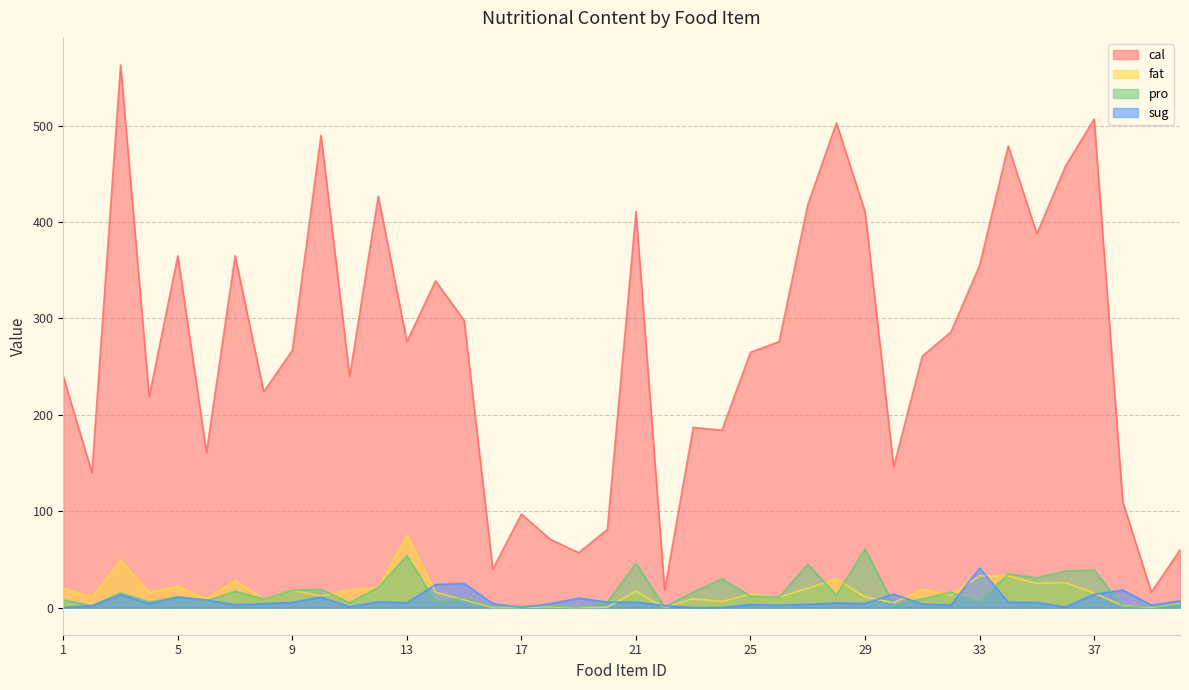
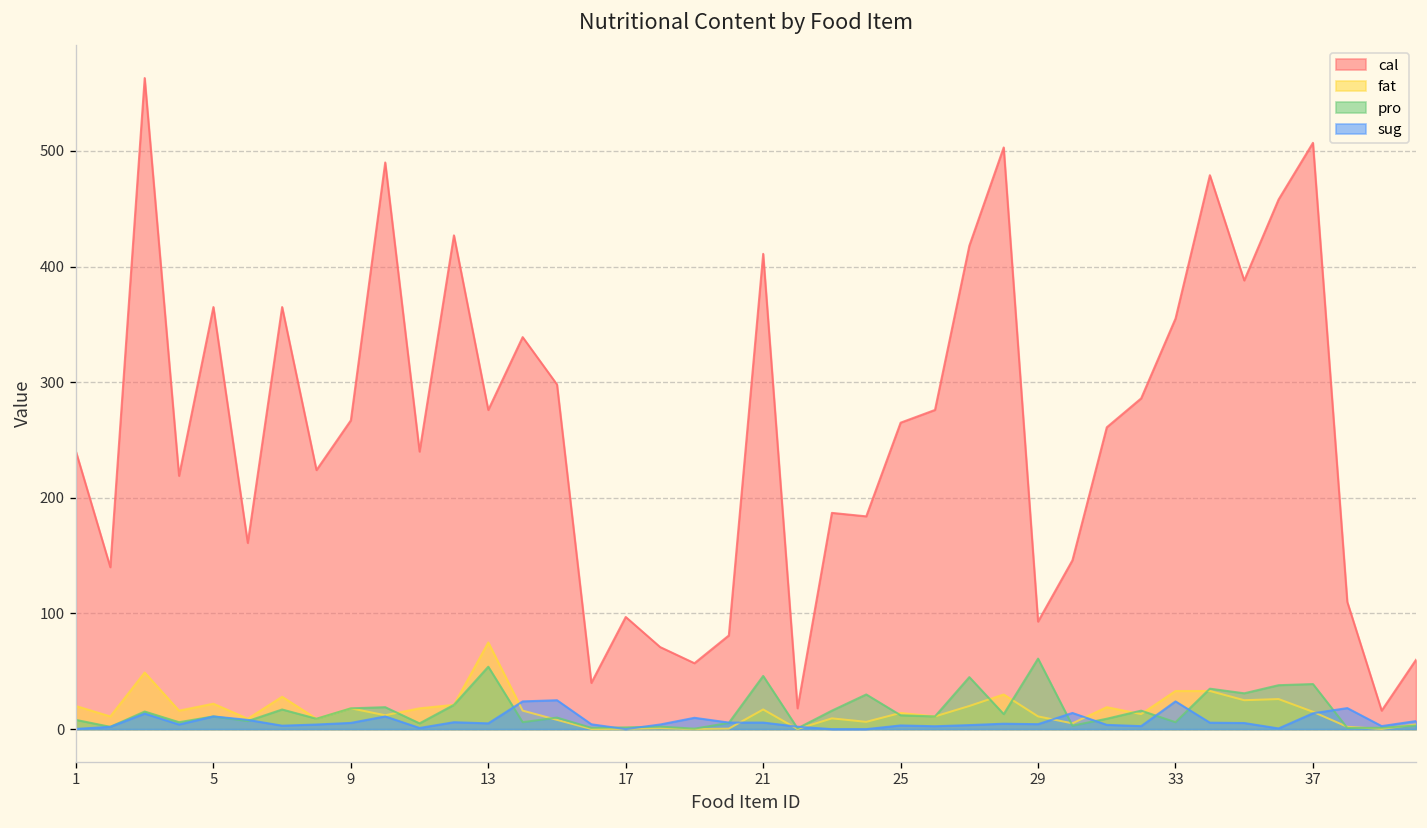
  {
    "cal": {
      "1": 240,
      "5": 370,
      "9": 270,
      "13": 280,
      "17": 100,
      "21": 410,
      "25": 270,
-     "29": 410,
+     "29": 90,
      "33": 360,
      "37": 510
    },
    "fat": {
      "1": 20,
      "5": 20,
      "13": 80,
      "21": 20,
      "29": 10,
      "33": 30
    },
    "pro": {
      "1": 10,
      "13": 50,
      "21": 50,
      "29": 60,
      "33": 10,
      "37": 40
    },
    "sug": {
      "1": 0,
      "9": 10,
      "13": 10,
      "21": 10,
      "25": 0,
      "29": 0,
-     "33": 40
+     "33": 20
    }
  }
